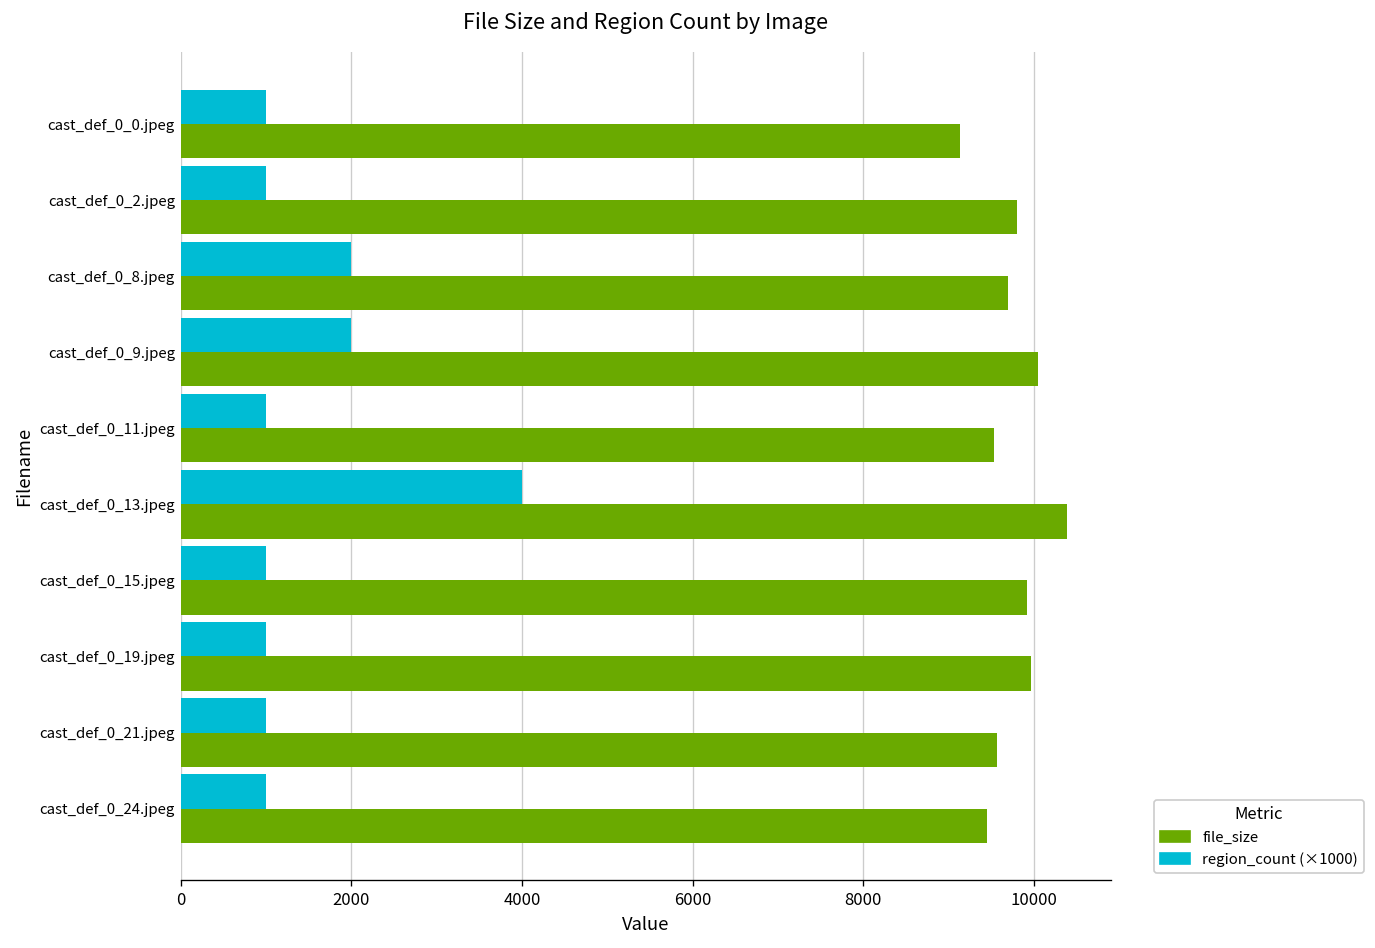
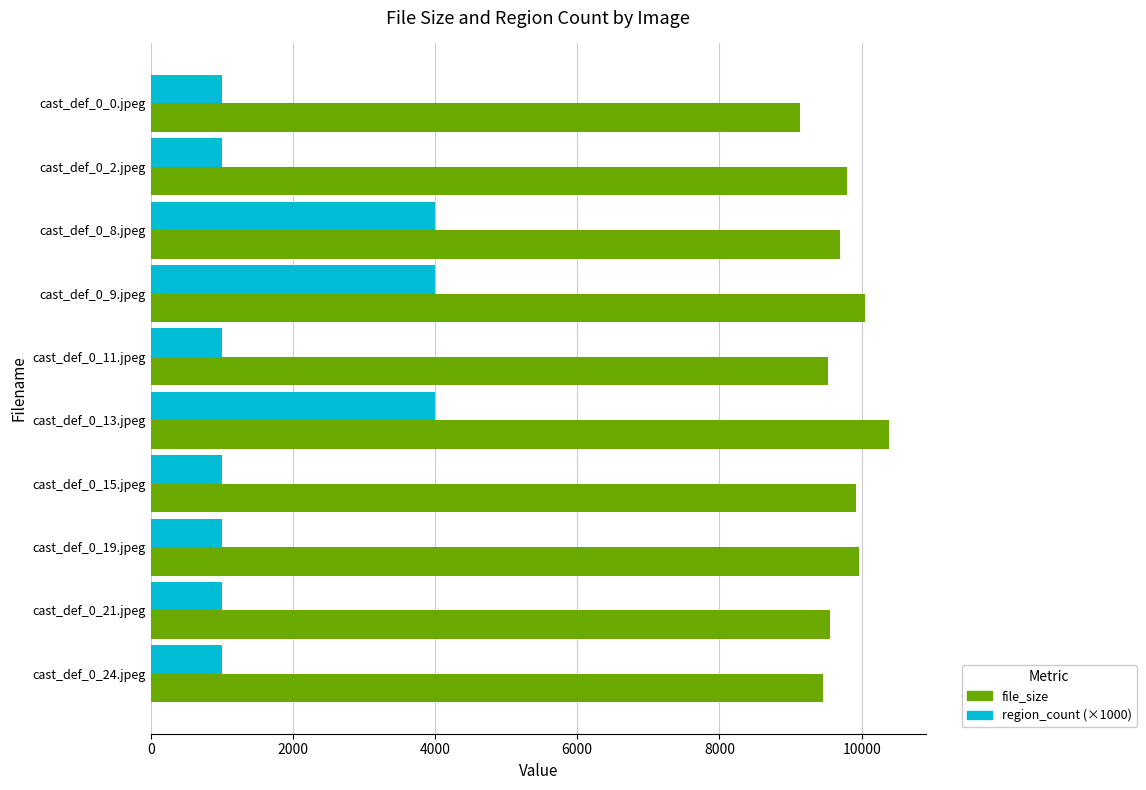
  {
    "file_size": {
      "cast_def_0_0.jpeg": 9100,
      "cast_def_0_2.jpeg": 9800,
      "cast_def_0_8.jpeg": 9700,
      "cast_def_0_9.jpeg": 10000,
      "cast_def_0_11.jpeg": 9500,
      "cast_def_0_13.jpeg": 10400,
      "cast_def_0_15.jpeg": 9900,
      "cast_def_0_19.jpeg": 10000,
      "cast_def_0_21.jpeg": 9600,
      "cast_def_0_24.jpeg": 9500
    },
    "region_count (×1000)": {
      "cast_def_0_0.jpeg": 1000,
      "cast_def_0_2.jpeg": 1000,
-     "cast_def_0_8.jpeg": 2000,
-     "cast_def_0_9.jpeg": 2000,
+     "cast_def_0_8.jpeg": 4000,
+     "cast_def_0_9.jpeg": 4000,
      "cast_def_0_11.jpeg": 1000,
      "cast_def_0_13.jpeg": 4000,
      "cast_def_0_15.jpeg": 1000,
      "cast_def_0_19.jpeg": 1000,
      "cast_def_0_21.jpeg": 1000,
      "cast_def_0_24.jpeg": 1000
    }
  }
